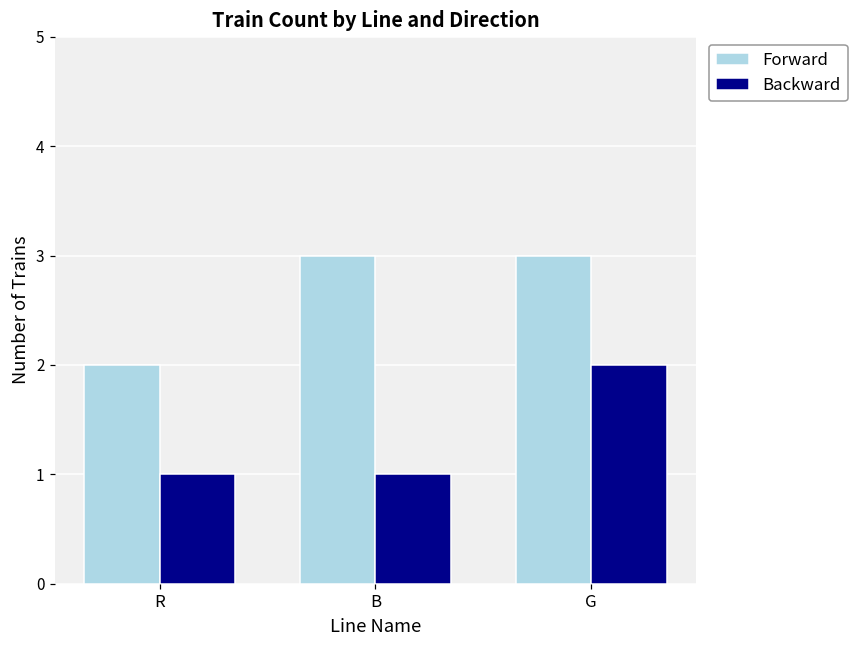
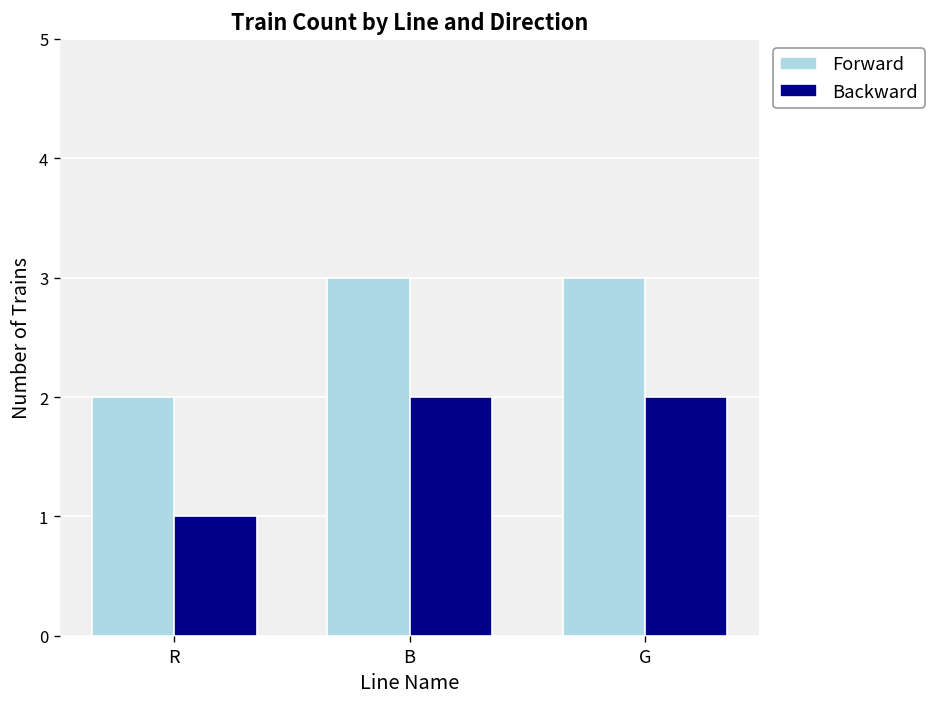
  {
    "Forward": {
      "R": 2,
      "B": 3,
      "G": 3
    },
    "Backward": {
      "R": 1,
-     "B": 1,
+     "B": 2,
      "G": 2
    }
  }
